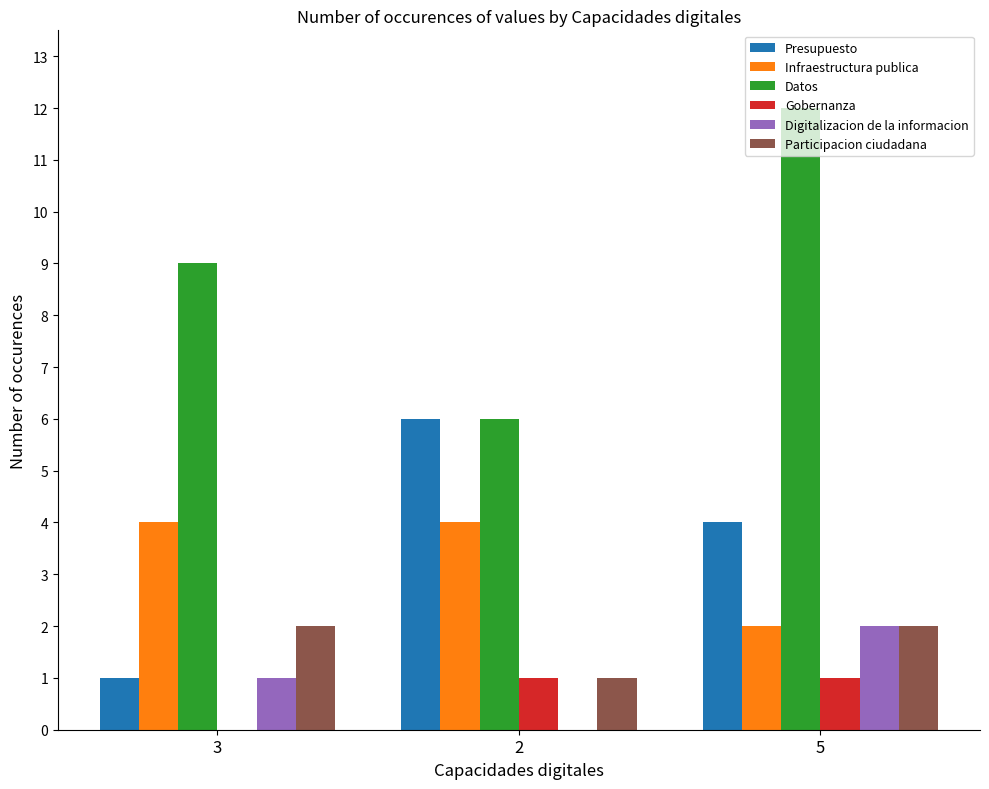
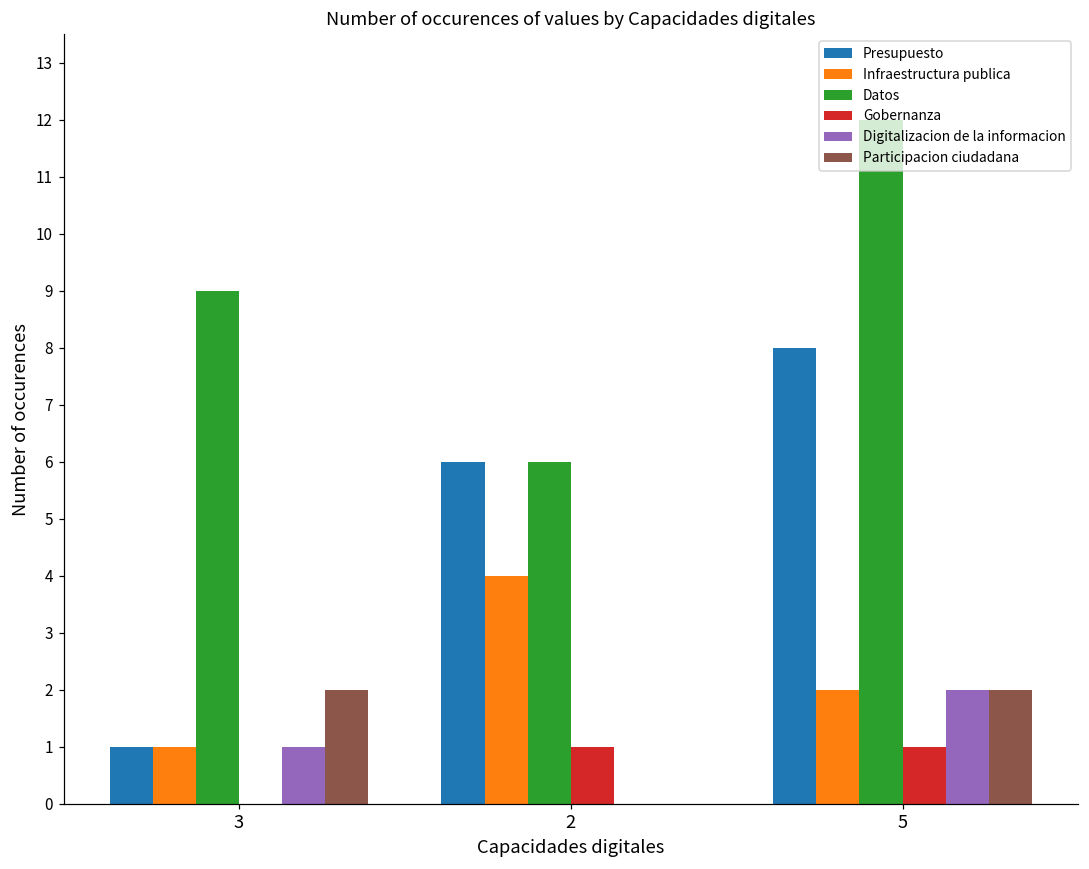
  {
    "Presupuesto": {
      "3": 1,
      "2": 6,
-     "5": 4
+     "5": 8
    },
    "Infraestructura publica": {
-     "3": 4,
+     "3": 1,
      "2": 4,
      "5": 2
    },
    "Datos": {
      "3": 9,
      "2": 6
    },
    "Gobernanza": {
      "3": 0,
      "2": 1,
      "5": 1
    },
    "Digitalizacion de la informacion": {
      "3": 1,
      "2": 0,
      "5": 2
    },
    "Participacion ciudadana": {
      "3": 2,
-     "2": 1,
+     "2": 0,
      "5": 2
    }
  }
